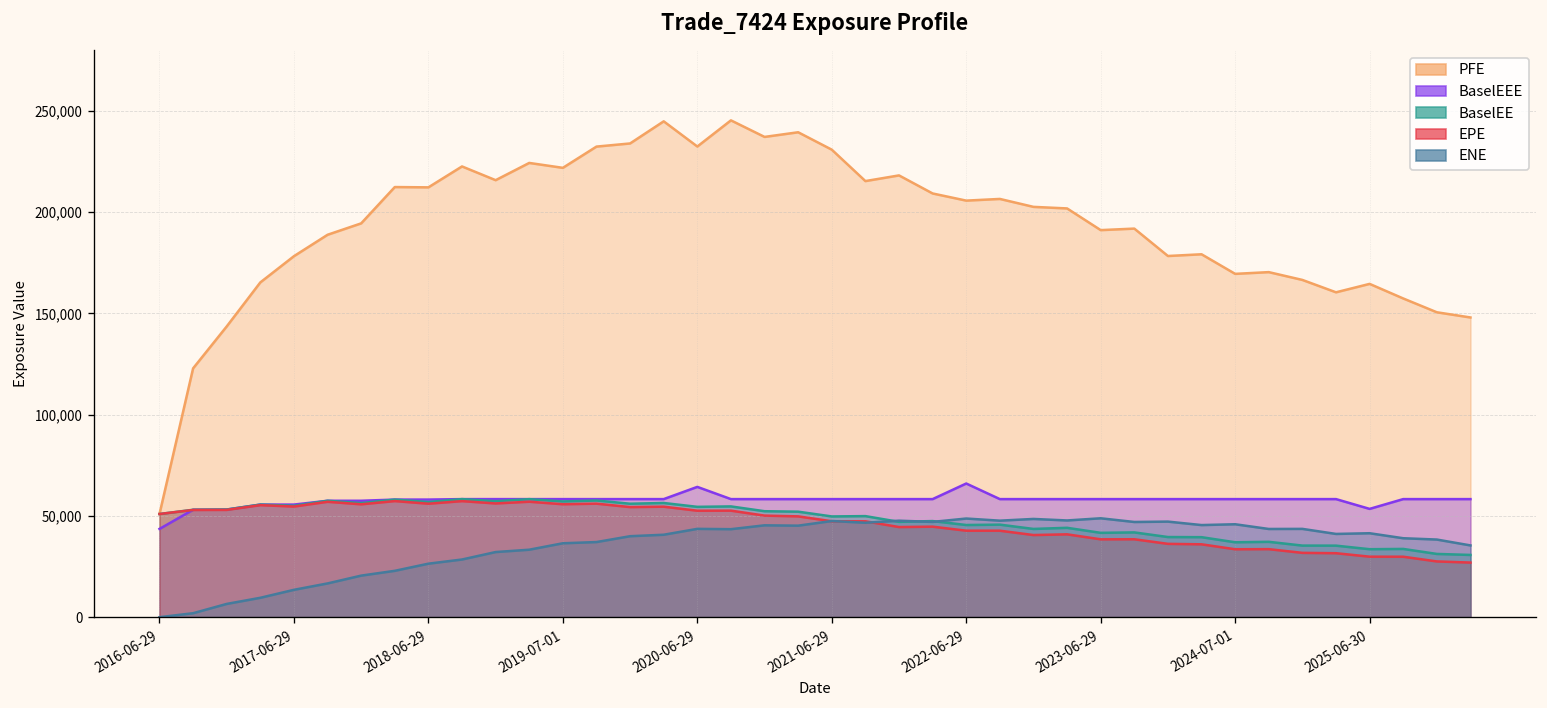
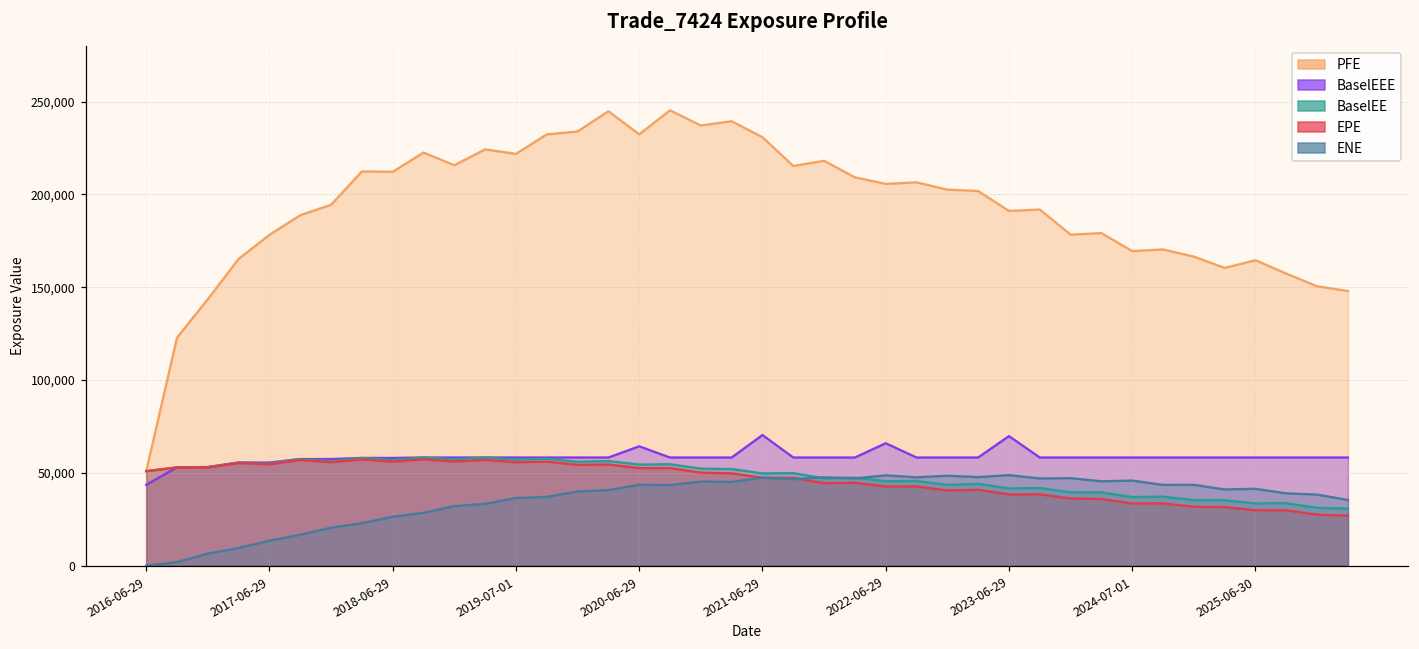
  {
    "BaselEEE": {
      "2016-06-29": "44,000",
      "2020-06-29": "64,000",
-     "2021-06-29": "58,000",
+     "2021-06-29": "70,000",
      "2022-06-29": "66,000",
-     "2023-06-29": "58,000",
+     "2023-06-29": "70,000",
      "2024-07-01": "58,000",
-     "2025-06-30": "53,000"
+     "2025-06-30": "58,000"
    }
  }
